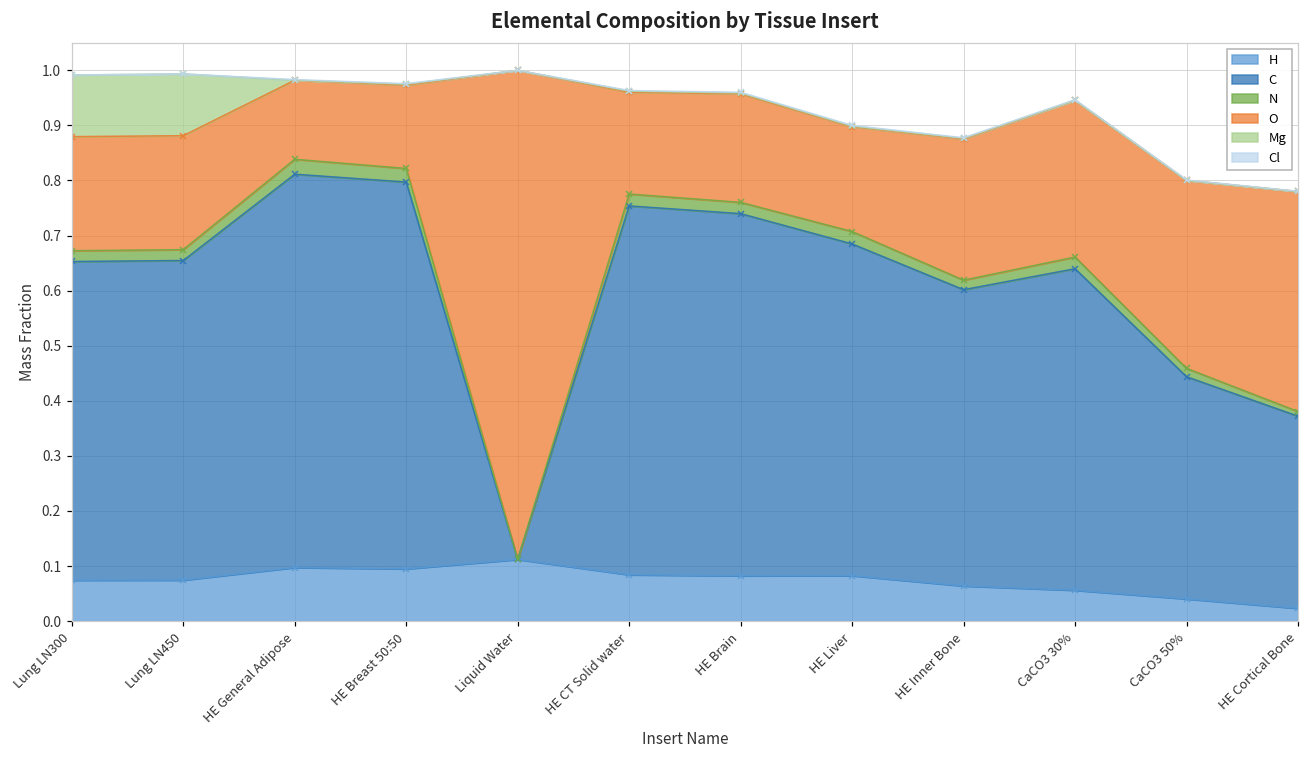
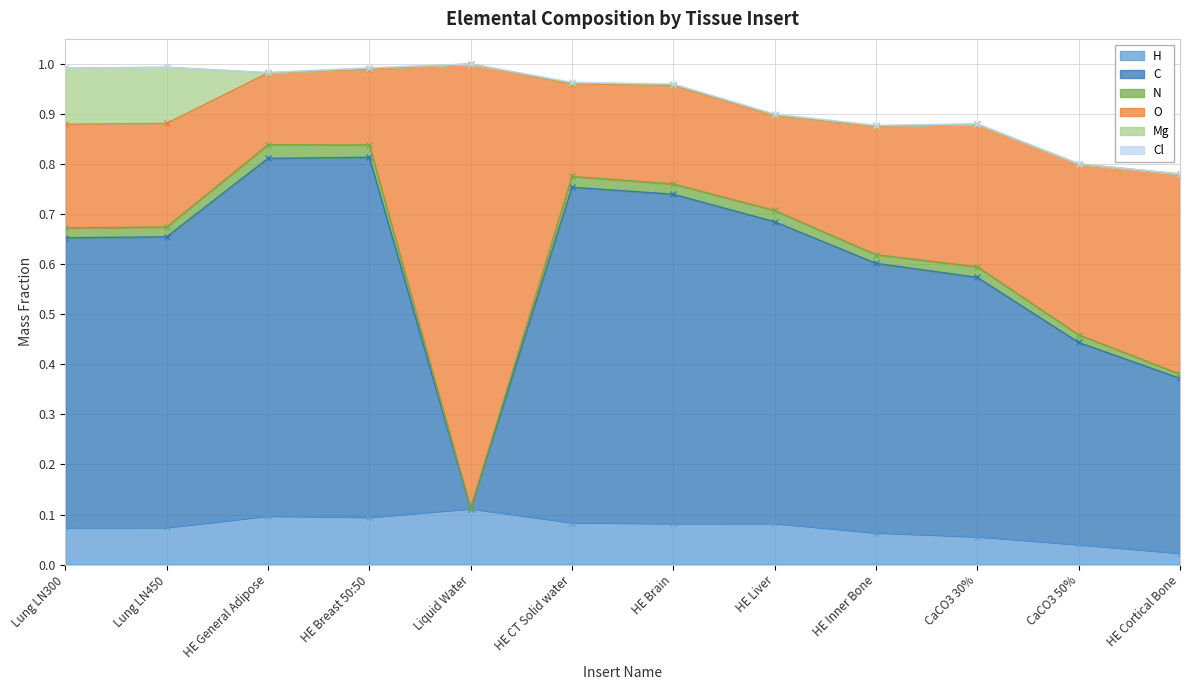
  {
    "H": {
      "Lung LN300": 0.07,
      "Lung LN450": 0.07,
      "HE General Adipose": 0.10,
      "HE Breast 50:50": 0.09,
      "HE CT Solid water": 0.08,
      "HE Brain": 0.08,
      "HE Liver": 0.08,
      "HE Inner Bone": 0.06,
      "CaCO3 30%": 0.06,
      "CaCO3 50%": 0.04,
      "HE Cortical Bone": 0.02
    },
    "C": {
      "Lung LN300": 0.58,
      "Lung LN450": 0.58,
      "HE General Adipose": 0.71,
-     "HE Breast 50:50": 0.70,
+     "HE Breast 50:50": 0.72,
      "HE CT Solid water": 0.67,
      "HE Brain": 0.66,
      "HE Liver": 0.60,
      "HE Inner Bone": 0.54,
-     "CaCO3 30%": 0.58,
+     "CaCO3 30%": 0.52,
      "CaCO3 50%": 0.40,
      "HE Cortical Bone": 0.35
    },
    "N": {
      "Lung LN300": 0.02,
      "Lung LN450": 0.02,
      "HE General Adipose": 0.03,
      "HE Breast 50:50": 0.02,
      "HE CT Solid water": 0.02,
      "HE Brain": 0.02,
      "HE Liver": 0.02,
      "HE Inner Bone": 0.02,
      "CaCO3 30%": 0.02,
      "CaCO3 50%": 0.02,
      "HE Cortical Bone": 0.01
    },
    "O": {
      "Lung LN300": 0.21,
      "Lung LN450": 0.21
    }
  }
